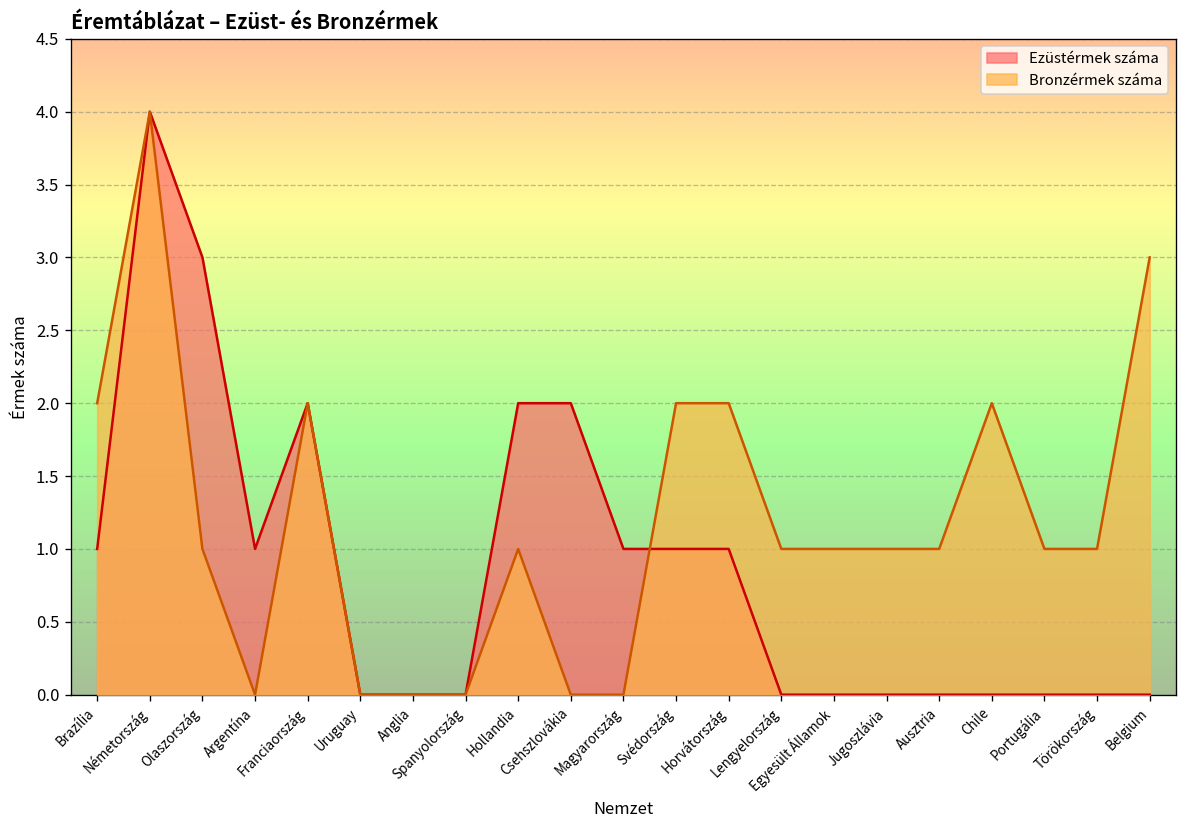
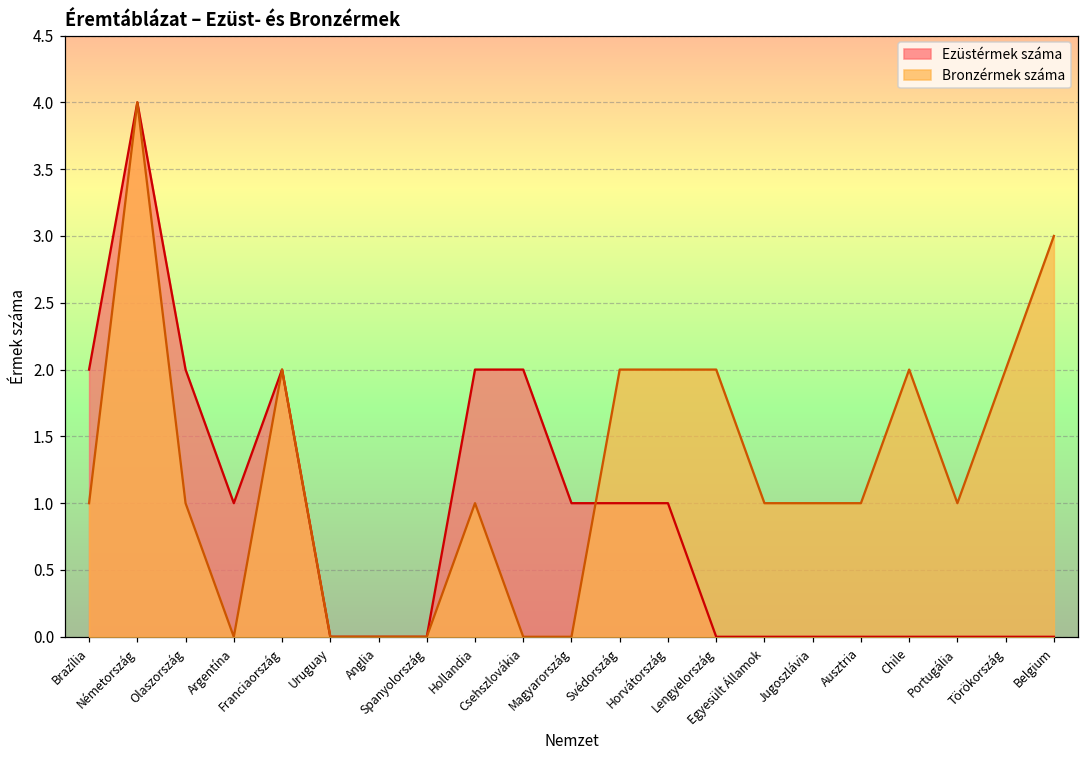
  {
    "Ezüstérmek száma": {
-     "Brazília": 1,
-     "Olaszország": 3,
+     "Brazília": 2,
+     "Olaszország": 2,
      "Argentína": 1,
      "Hollandia": 2,
      "Csehszlovákia": 2,
      "Magyarország": 1,
      "Svédország": 1,
      "Horvátország": 1,
      "Lengyelország": 0,
      "Egyesült Államok": 0,
      "Jugoszlávia": 0,
      "Ausztria": 0,
      "Chile": 0,
      "Portugália": 0,
      "Törökország": 0,
      "Belgium": 0
    },
    "Bronzérmek száma": {
-     "Brazília": 2,
+     "Brazília": 1,
      "Olaszország": 1,
      "Argentína": 0,
      "Hollandia": 1,
      "Csehszlovákia": 0,
      "Magyarország": 0,
      "Svédország": 2,
      "Horvátország": 2,
-     "Lengyelország": 1,
+     "Lengyelország": 2,
      "Egyesült Államok": 1,
      "Jugoszlávia": 1,
      "Ausztria": 1,
      "Chile": 2,
      "Portugália": 1,
-     "Törökország": 1,
+     "Törökország": 2,
      "Belgium": 3
    }
  }
